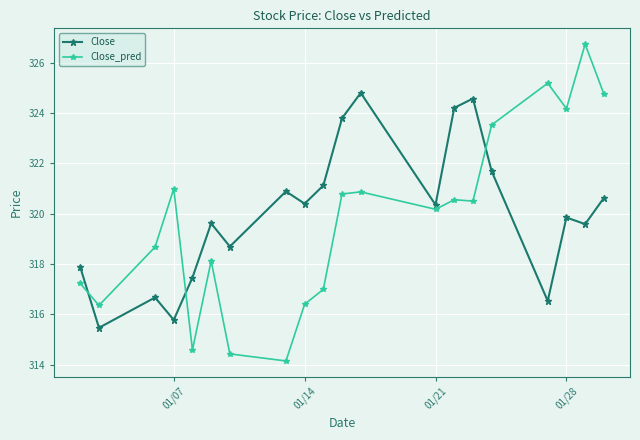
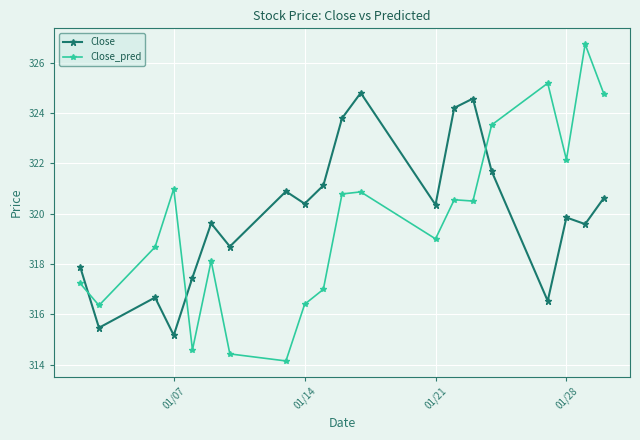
  {
    "Close": {
-     "01/07": 315.8,
+     "01/07": 315.2,
      "01/14": 320.4,
      "01/21": 320.4,
      "01/28": 319.8
    },
    "Close_pred": {
      "01/07": 321.0,
      "01/14": 316.4,
-     "01/21": 320.2,
-     "01/28": 324.2
+     "01/21": 319.0,
+     "01/28": 322.1
    }
  }
